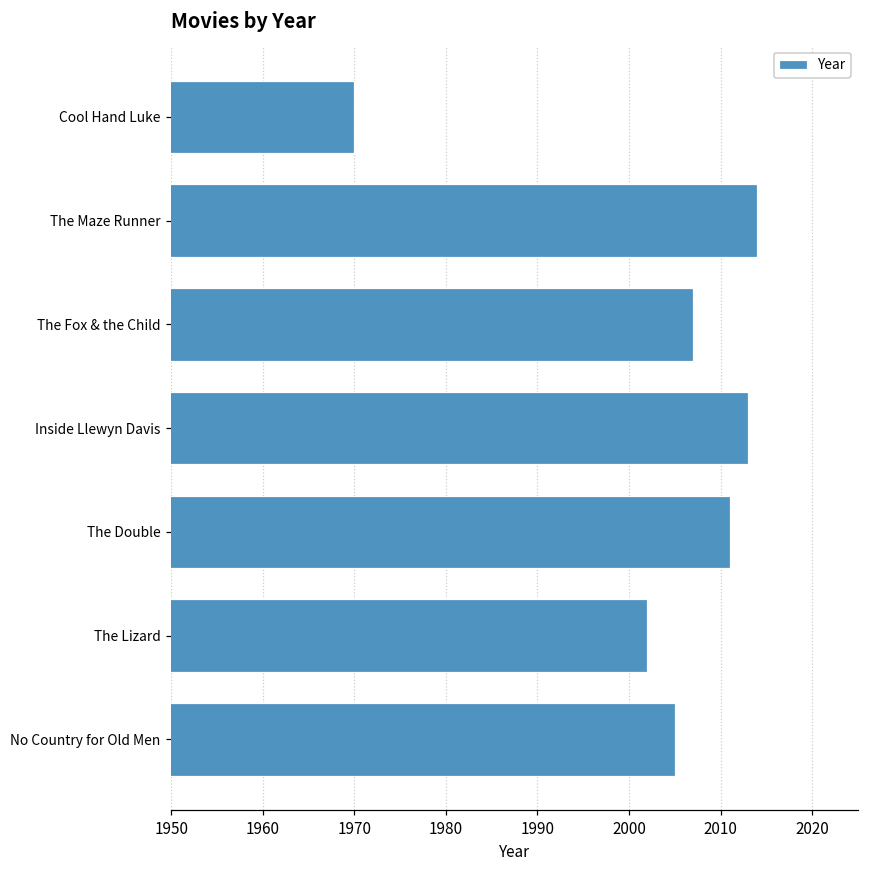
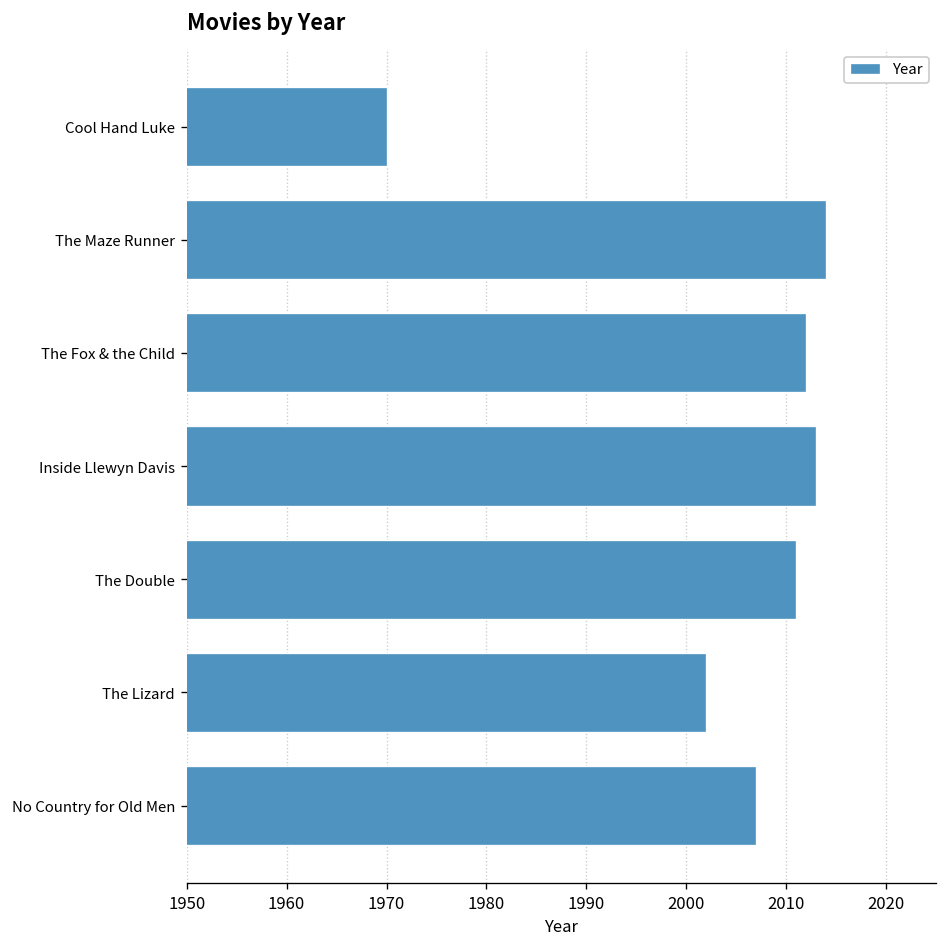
  {
    "Cool Hand Luke": 1970,
    "The Maze Runner": 2014,
-   "The Fox & the Child": 2007,
+   "The Fox & the Child": 2012,
    "Inside Llewyn Davis": 2013,
    "The Double": 2011,
    "The Lizard": 2002,
-   "No Country for Old Men": 2005
+   "No Country for Old Men": 2007
  }
